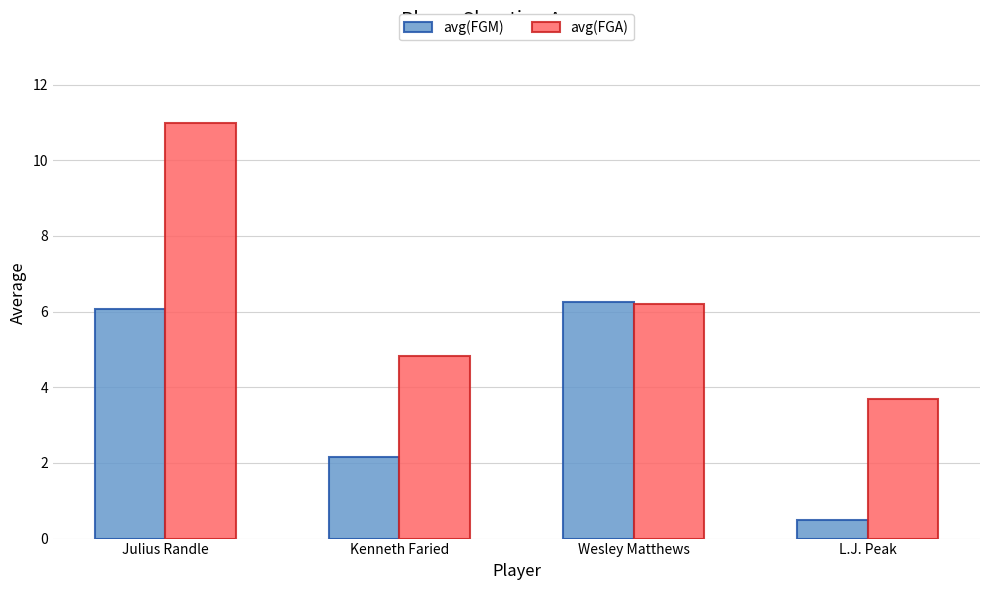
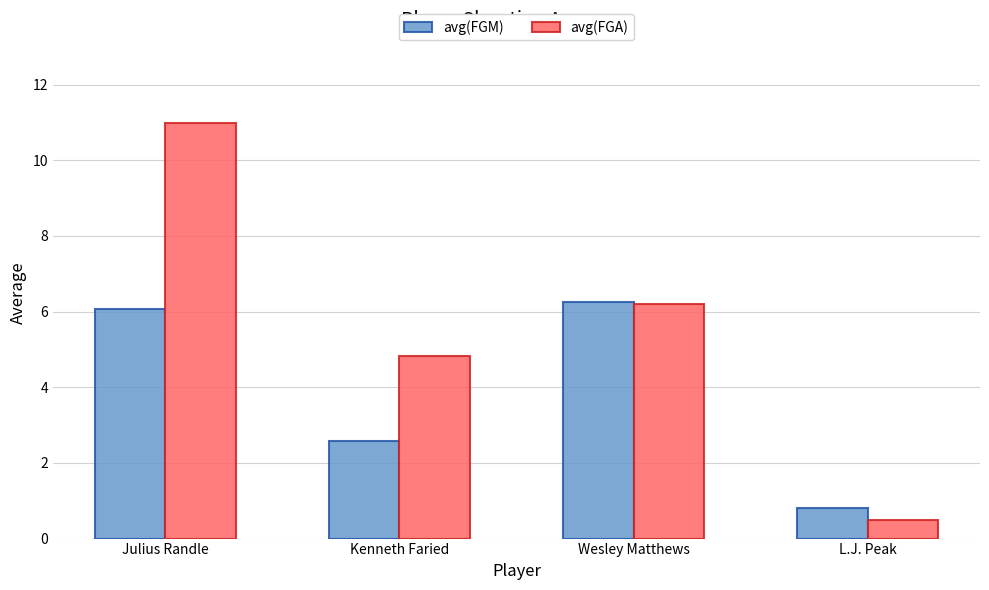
  {
    "avg(FGM)": {
      "Julius Randle": 6.1,
-     "Kenneth Faried": 2.2,
+     "Kenneth Faried": 2.6,
      "Wesley Matthews": 6.3,
-     "L.J. Peak": 0.5
+     "L.J. Peak": 0.8
    },
    "avg(FGA)": {
      "Julius Randle": 11.0,
      "Kenneth Faried": 4.8,
      "Wesley Matthews": 6.2,
-     "L.J. Peak": 3.7
+     "L.J. Peak": 0.5
    }
  }
